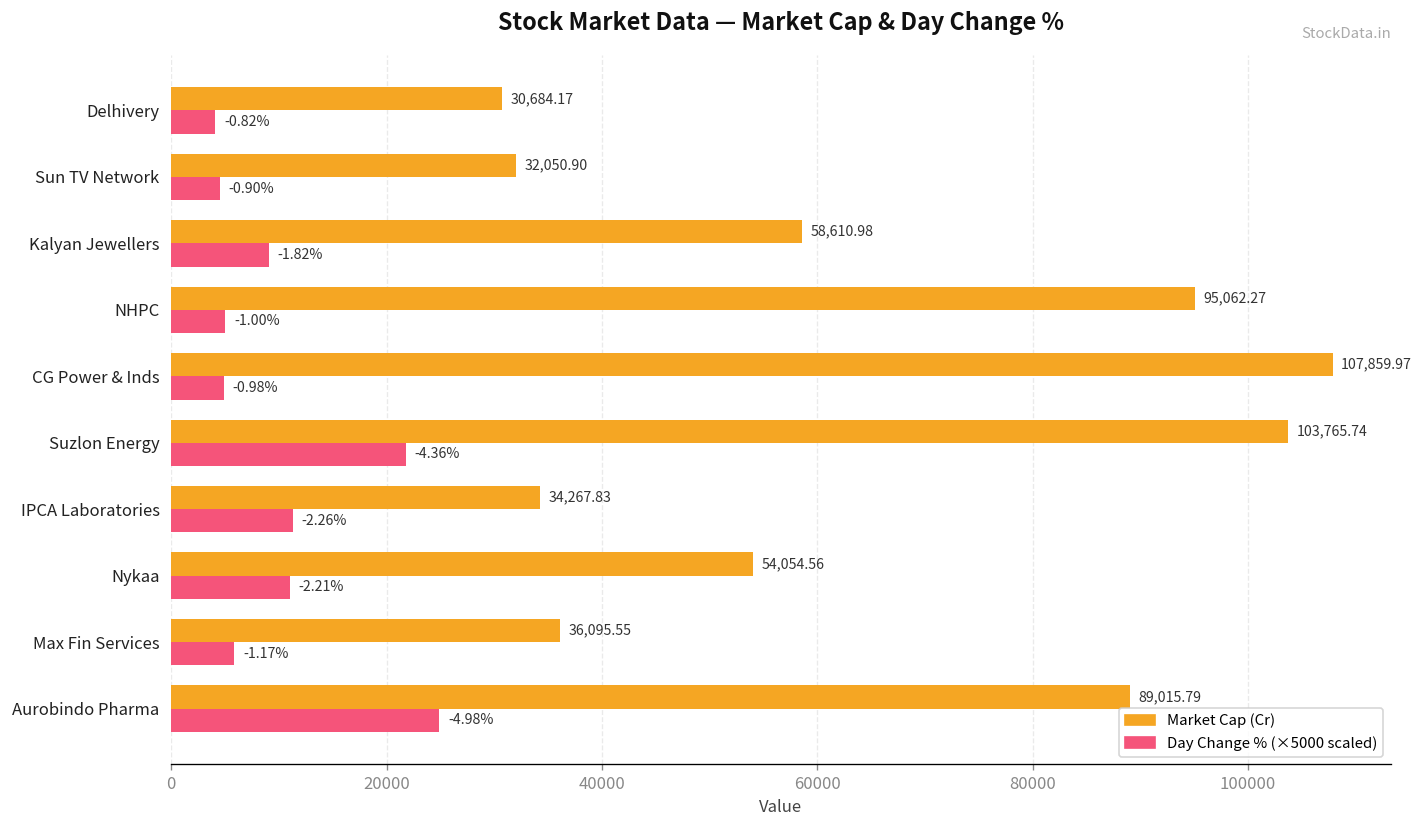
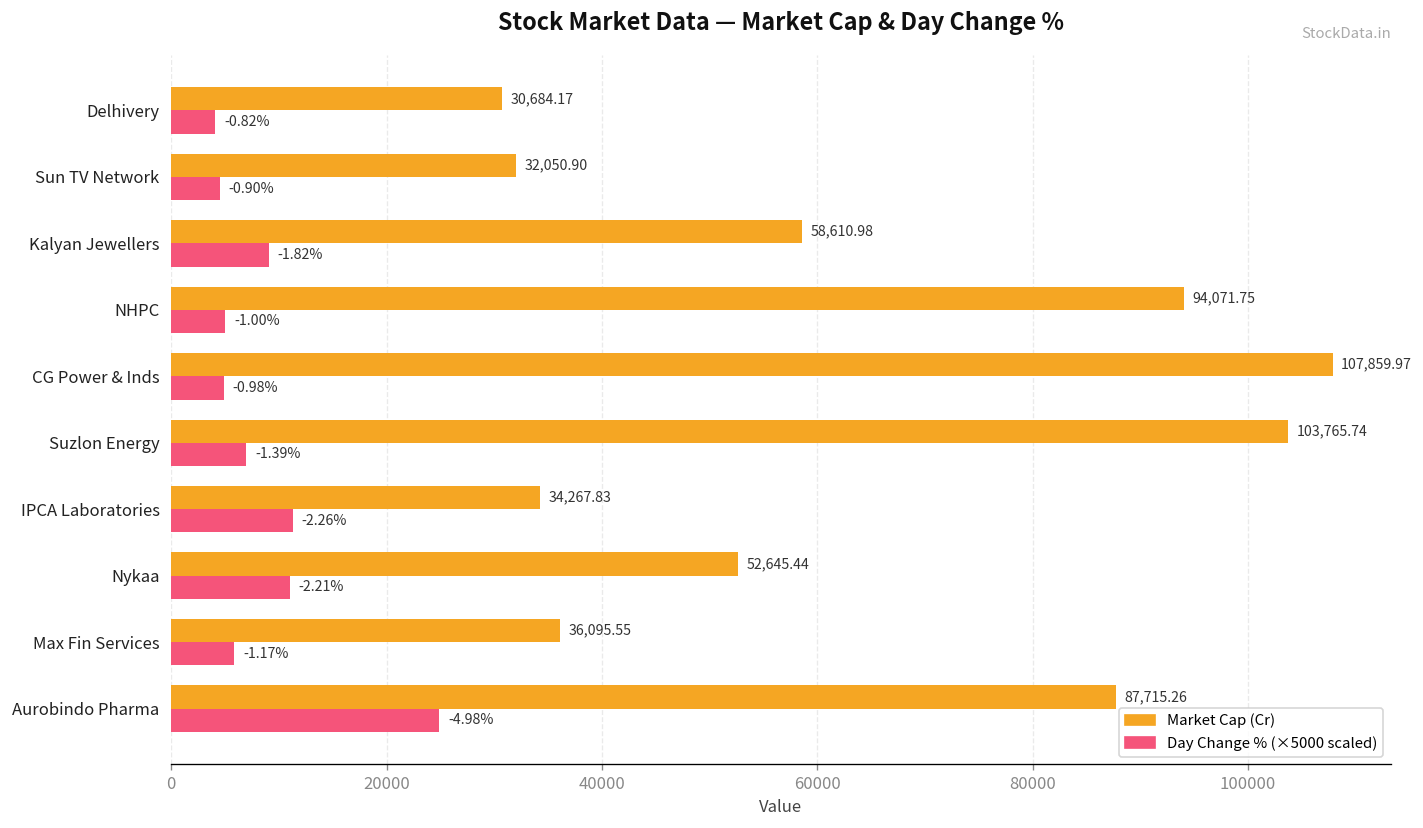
  {
    "Market Cap (Cr)": {
      "Delhivery": "30,684.17",
      "Sun TV Network": "32,050.90",
      "Kalyan Jewellers": "58,610.98",
-     "NHPC": "95,062.27",
+     "NHPC": "94,071.75",
      "CG Power & Inds": "107,859.97",
      "Suzlon Energy": "103,765.74",
      "IPCA Laboratories": "34,267.83",
-     "Nykaa": "54,054.56",
+     "Nykaa": "52,645.44",
      "Max Fin Services": "36,095.55",
-     "Aurobindo Pharma": "89,015.79"
+     "Aurobindo Pharma": "87,715.26"
    },
    "Day Change % (×5000 scaled)": {
-     "Suzlon Energy": "-4.36%"
+     "Suzlon Energy": "-1.39%"
    }
  }
